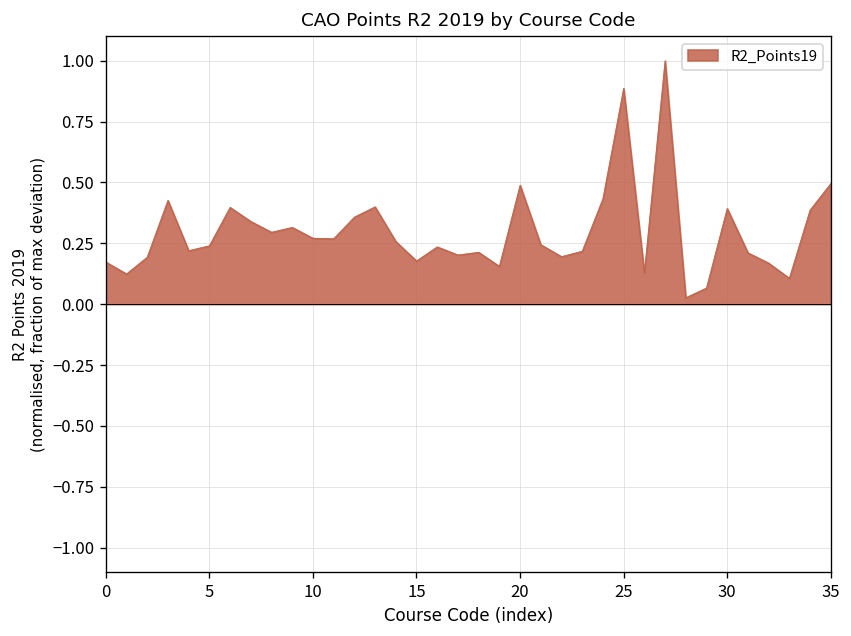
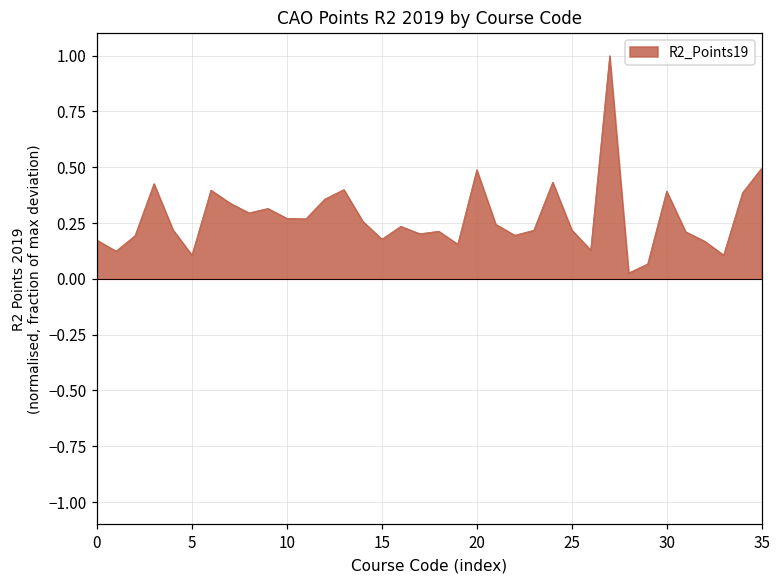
  {
    "0": 0.17,
-   "5": 0.24,
+   "5": 0.11,
    "10": 0.27,
    "15": 0.18,
    "20": 0.49,
-   "25": 0.89,
+   "25": 0.22,
    "30": 0.39,
    "35": 0.50
  }
